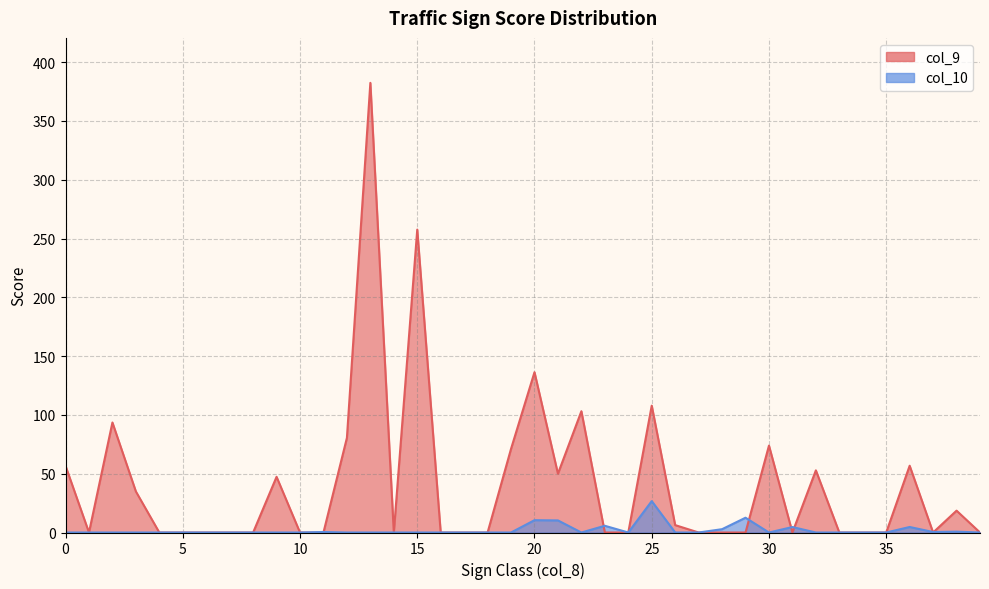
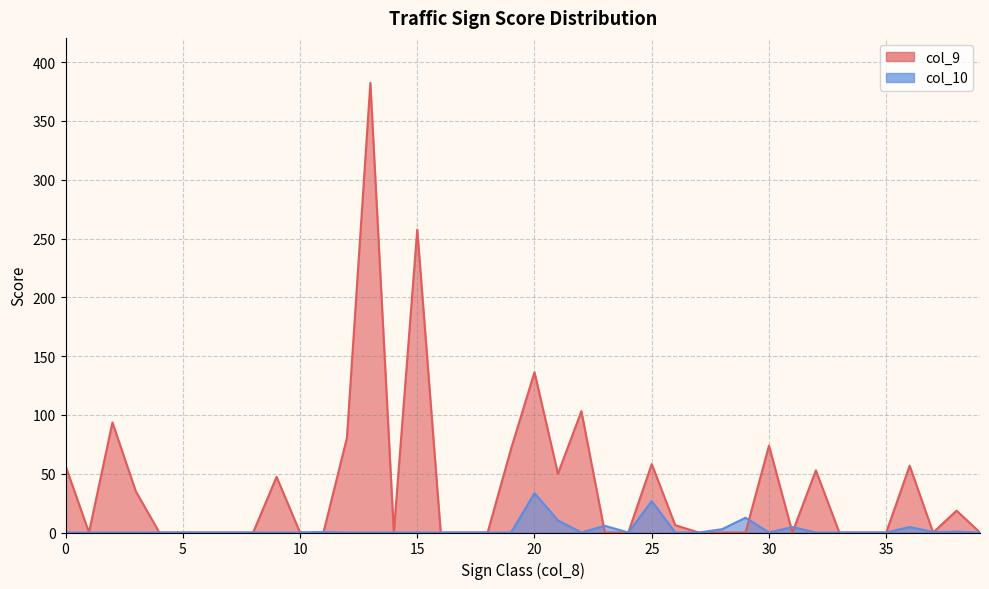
  {
    "col_9": {
      "0": 57,
      "15": 258,
      "20": 136,
-     "25": 108,
+     "25": 58,
      "30": 74
    },
    "col_10": {
      "0": 0,
      "15": 0,
-     "20": 10,
+     "20": 34,
      "25": 27,
      "30": 0
    }
  }
